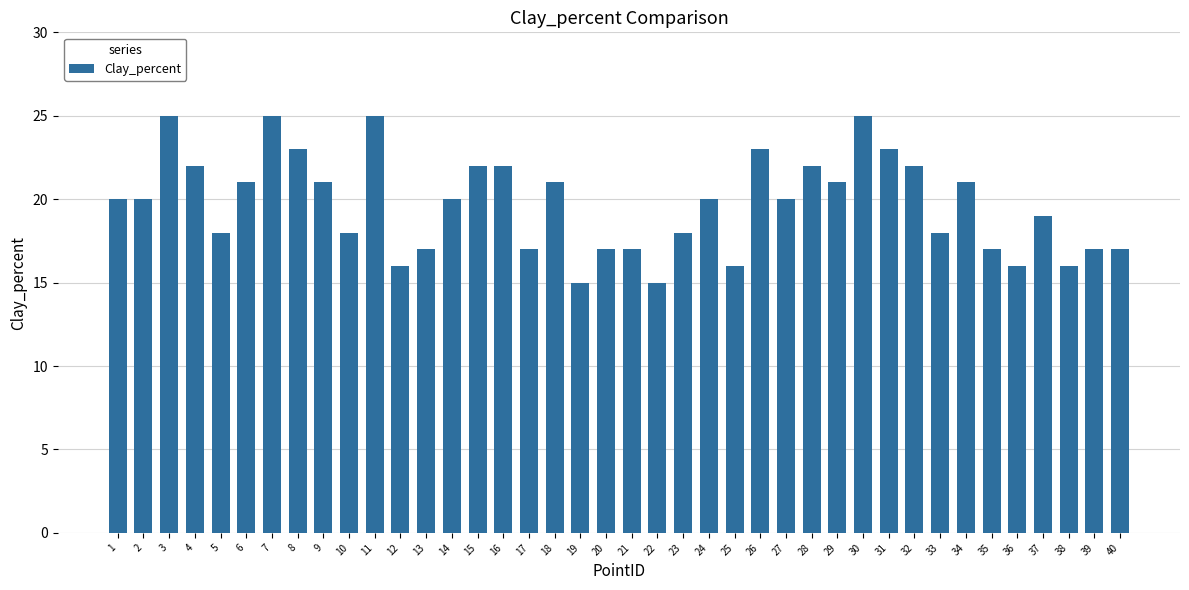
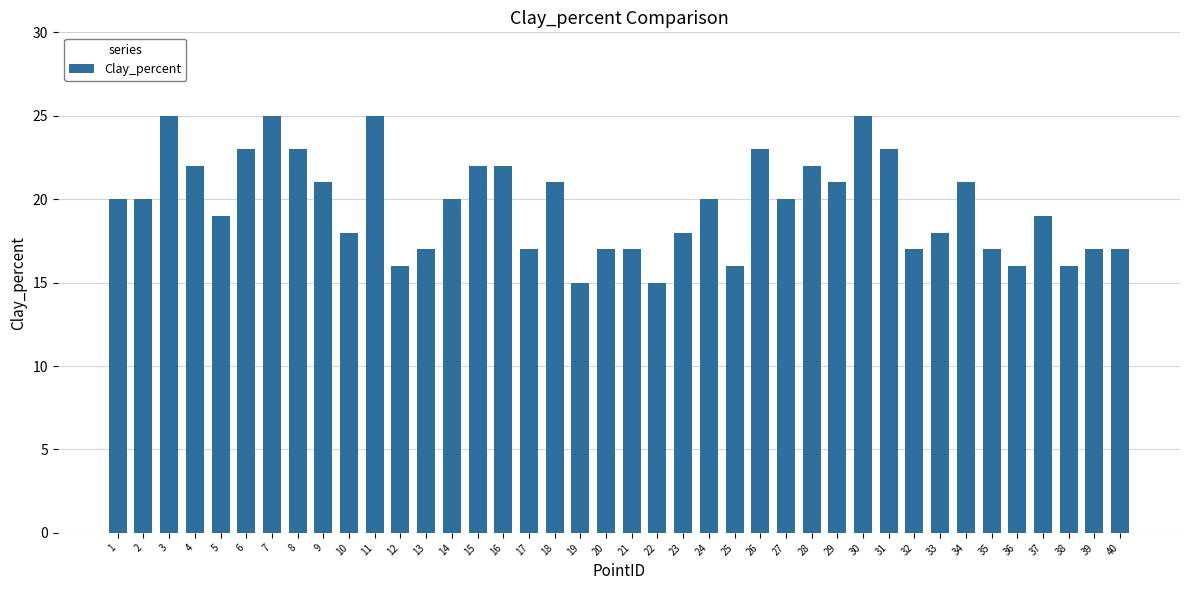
  {
    "1": 20,
    "2": 20,
    "3": 25,
    "4": 22,
-   "5": 18,
-   "6": 21,
+   "5": 19,
+   "6": 23,
    "7": 25,
    "8": 23,
    "9": 21,
    "10": 18,
    "11": 25,
    "12": 16,
    "13": 17,
    "14": 20,
    "15": 22,
    "16": 22,
    "17": 17,
    "18": 21,
    "19": 15,
    "20": 17,
    "21": 17,
    "22": 15,
    "23": 18,
    "24": 20,
    "25": 16,
    "26": 23,
    "27": 20,
    "28": 22,
    "29": 21,
    "30": 25,
    "31": 23,
-   "32": 22,
+   "32": 17,
    "33": 18,
    "34": 21,
    "35": 17,
    "36": 16,
    "37": 19,
    "38": 16,
    "39": 17,
    "40": 17
  }
